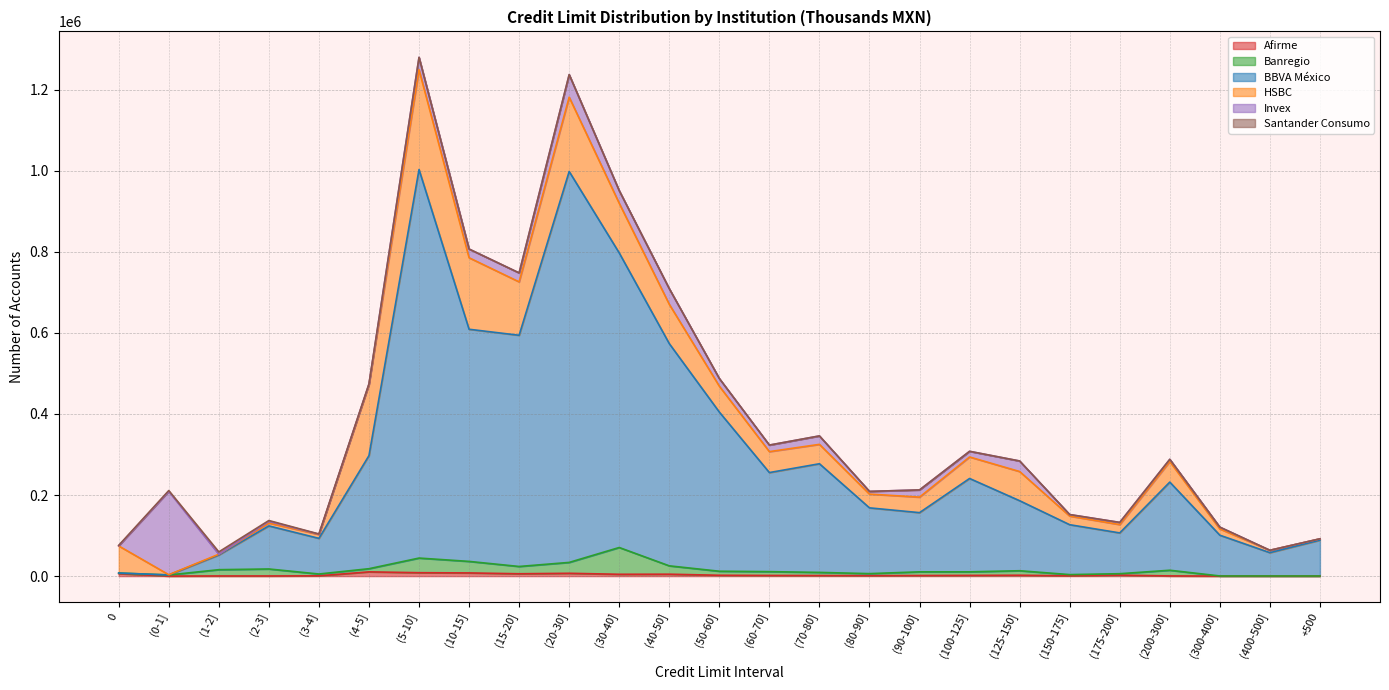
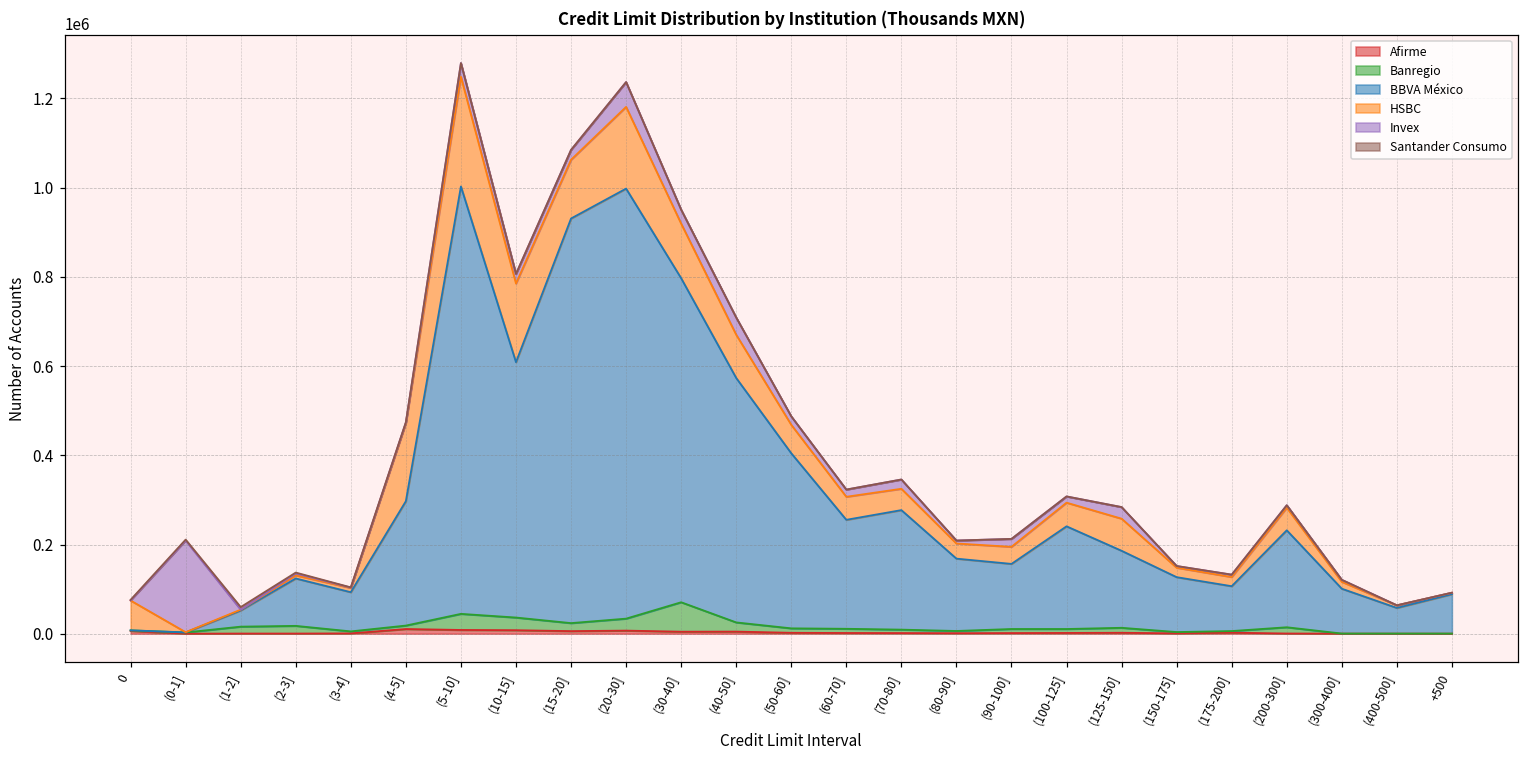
  {
    "Afirme": {
      "(1-2]": 0,
      "(2-3]": 0,
      "(4-5]": 10000,
      "(5-10]": 10000,
      "(10-15]": 10000,
      "(15-20]": 10000,
      "(20-30]": 10000,
      "(30-40]": 0,
      "(40-50]": 0,
      "(50-60]": 0,
      "(60-70]": 0,
      "(70-80]": 0,
      "(90-100]": 0,
      "(100-125]": 0,
      "(125-150]": 0,
      "(200-300]": 0
    },
    "Banregio": {
      "(1-2]": 20000,
      "(2-3]": 20000,
      "(4-5]": 10000,
      "(5-10]": 40000,
      "(10-15]": 30000,
      "(15-20]": 20000,
      "(20-30]": 30000,
      "(30-40]": 70000,
      "(40-50]": 20000,
      "(50-60]": 10000,
      "(60-70]": 10000,
      "(70-80]": 10000,
      "(90-100]": 10000,
      "(100-125]": 10000,
      "(125-150]": 10000,
      "(200-300]": 10000
    },
    "BBVA México": {
      "(2-3]": 110000,
      "(3-4]": 90000,
      "(4-5]": 280000,
      "(5-10]": 960000,
      "(10-15]": 570000,
-     "(15-20]": 570000,
+     "(15-20]": 910000,
      "(20-30]": 960000,
      "(30-40]": 730000,
      "(40-50]": 550000,
      "(50-60]": 390000,
      "(60-70]": 240000,
      "(70-80]": 270000,
      "(80-90]": 160000,
      "(90-100]": 150000,
      "(100-125]": 230000,
      "(125-150]": 170000,
      "(150-175]": 120000,
      "(175-200]": 100000,
      "(200-300]": 220000,
      "(300-400]": 100000
    },
    "HSBC": {
      "(5-10]": 250000,
      "(10-15]": 180000,
      "(15-20]": 130000,
      "(20-30]": 180000,
      "(30-40]": 120000,
      "(40-50]": 100000,
      "(50-60]": 60000,
      "(60-70]": 50000,
      "(70-80]": 50000,
      "(80-90]": 30000,
      "(90-100]": 40000,
      "(100-125]": 50000,
      "(125-150]": 70000
    }
  }
